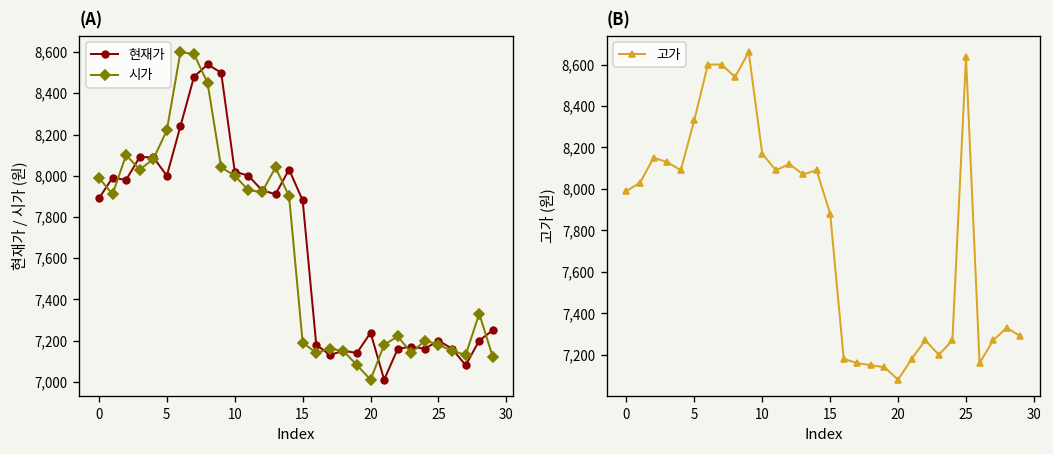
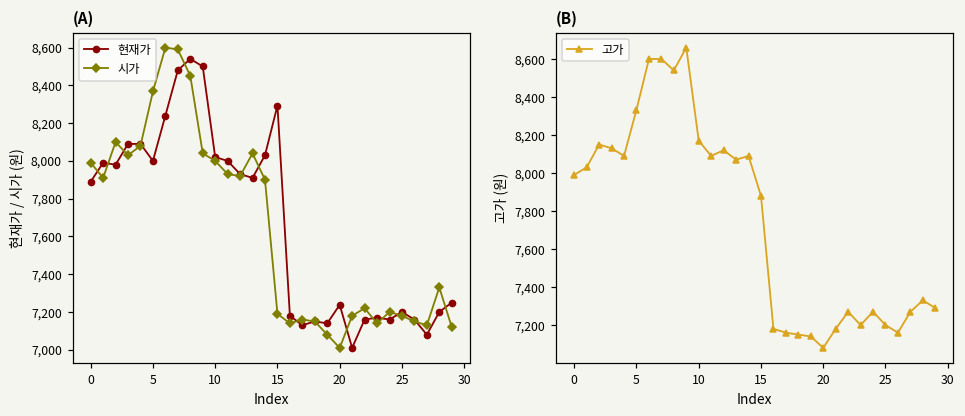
  {
    "(A)": {
      "현재가": {
        "0": "7,890",
        "5": "8,000",
        "10": "8,020",
-       "15": "7,880",
+       "15": "8,290",
        "20": "7,240",
        "25": "7,200"
      },
      "시가": {
        "0": "7,990",
-       "5": "8,220",
+       "5": "8,370",
        "10": "8,000",
        "15": "7,190",
        "20": "7,010",
        "25": "7,180"
      }
    },
    "(B)": {
      "0": "7,990",
      "5": "8,330",
      "10": "8,170",
      "15": "7,880",
      "20": "7,080",
-     "25": "8,640"
+     "25": "7,200"
    }
  }
